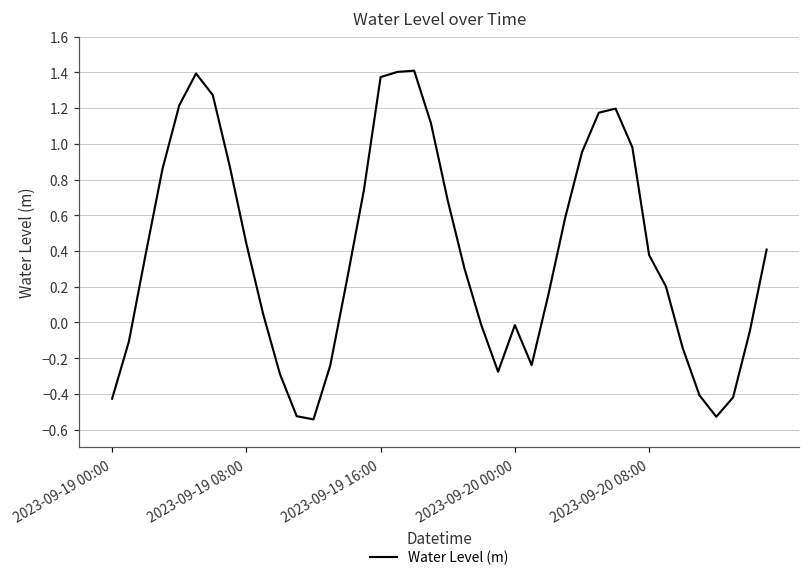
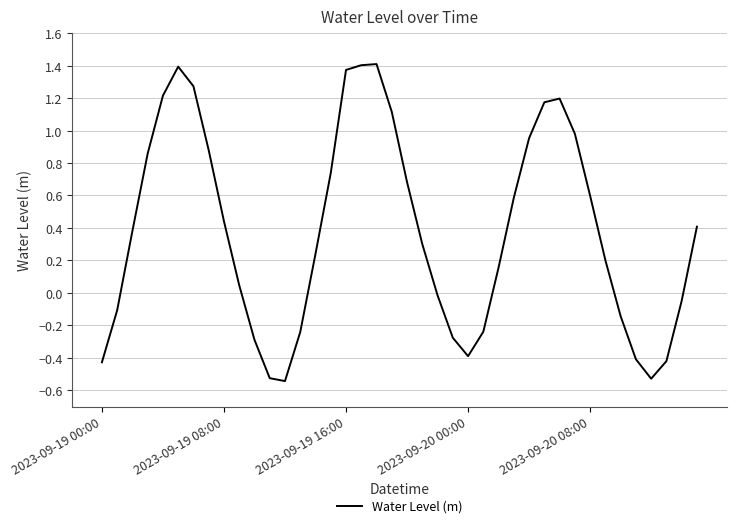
  {
    "2023-09-19 00:00": -0.43,
    "2023-09-19 08:00": 0.44,
    "2023-09-19 16:00": 1.37,
-   "2023-09-20 00:00": -0.02,
-   "2023-09-20 08:00": 0.38
+   "2023-09-20 00:00": -0.39,
+   "2023-09-20 08:00": 0.60
  }
